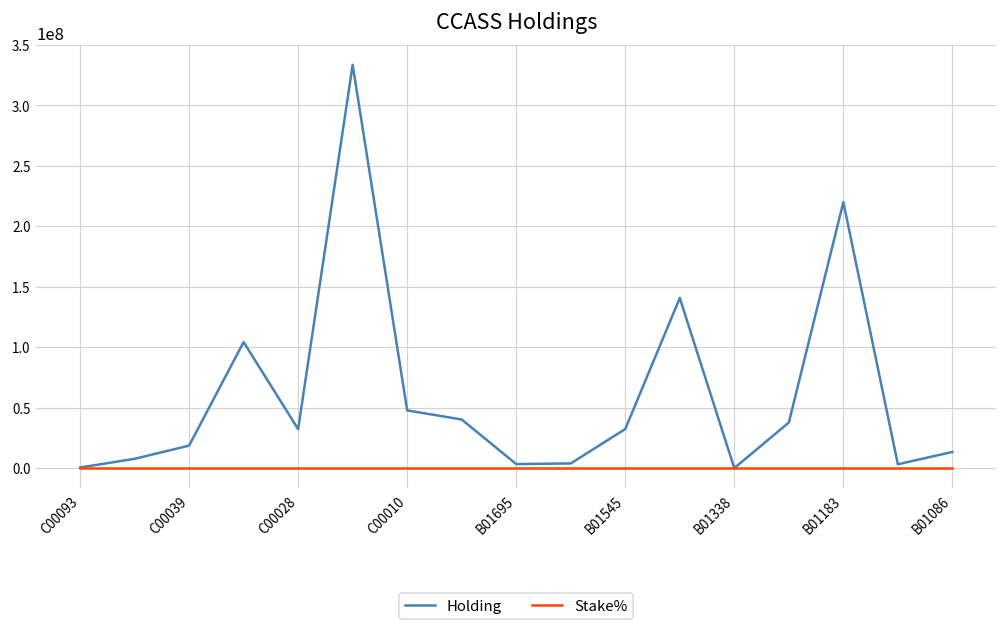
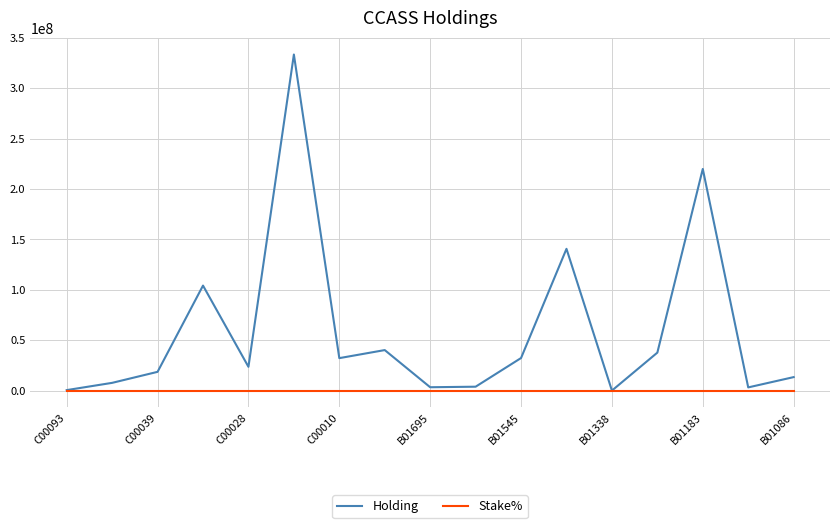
  {
    "Holding": {
      "C00039": 19000000,
-     "C00028": 32000000,
-     "C00010": 48000000,
+     "C00028": 24000000,
+     "C00010": 32000000,
      "B01695": 3000000,
      "B01545": 32000000,
      "B01183": 220000000,
      "B01086": 13000000
    },
    "Stake%": {
      "C00039": 0,
      "C00028": 0,
      "C00010": 0,
      "B01695": 0,
      "B01545": 0,
      "B01183": 0,
      "B01086": 0
    }
  }
